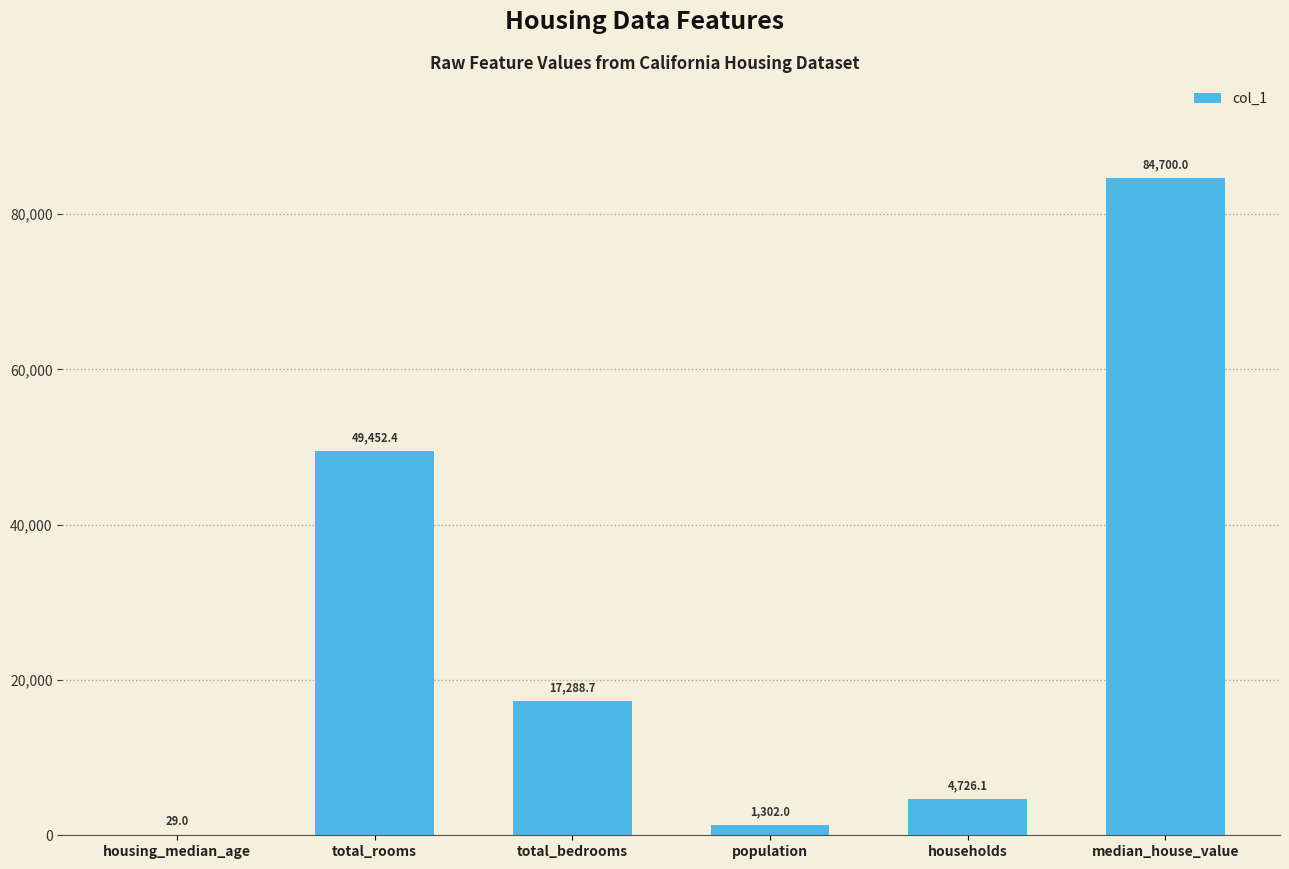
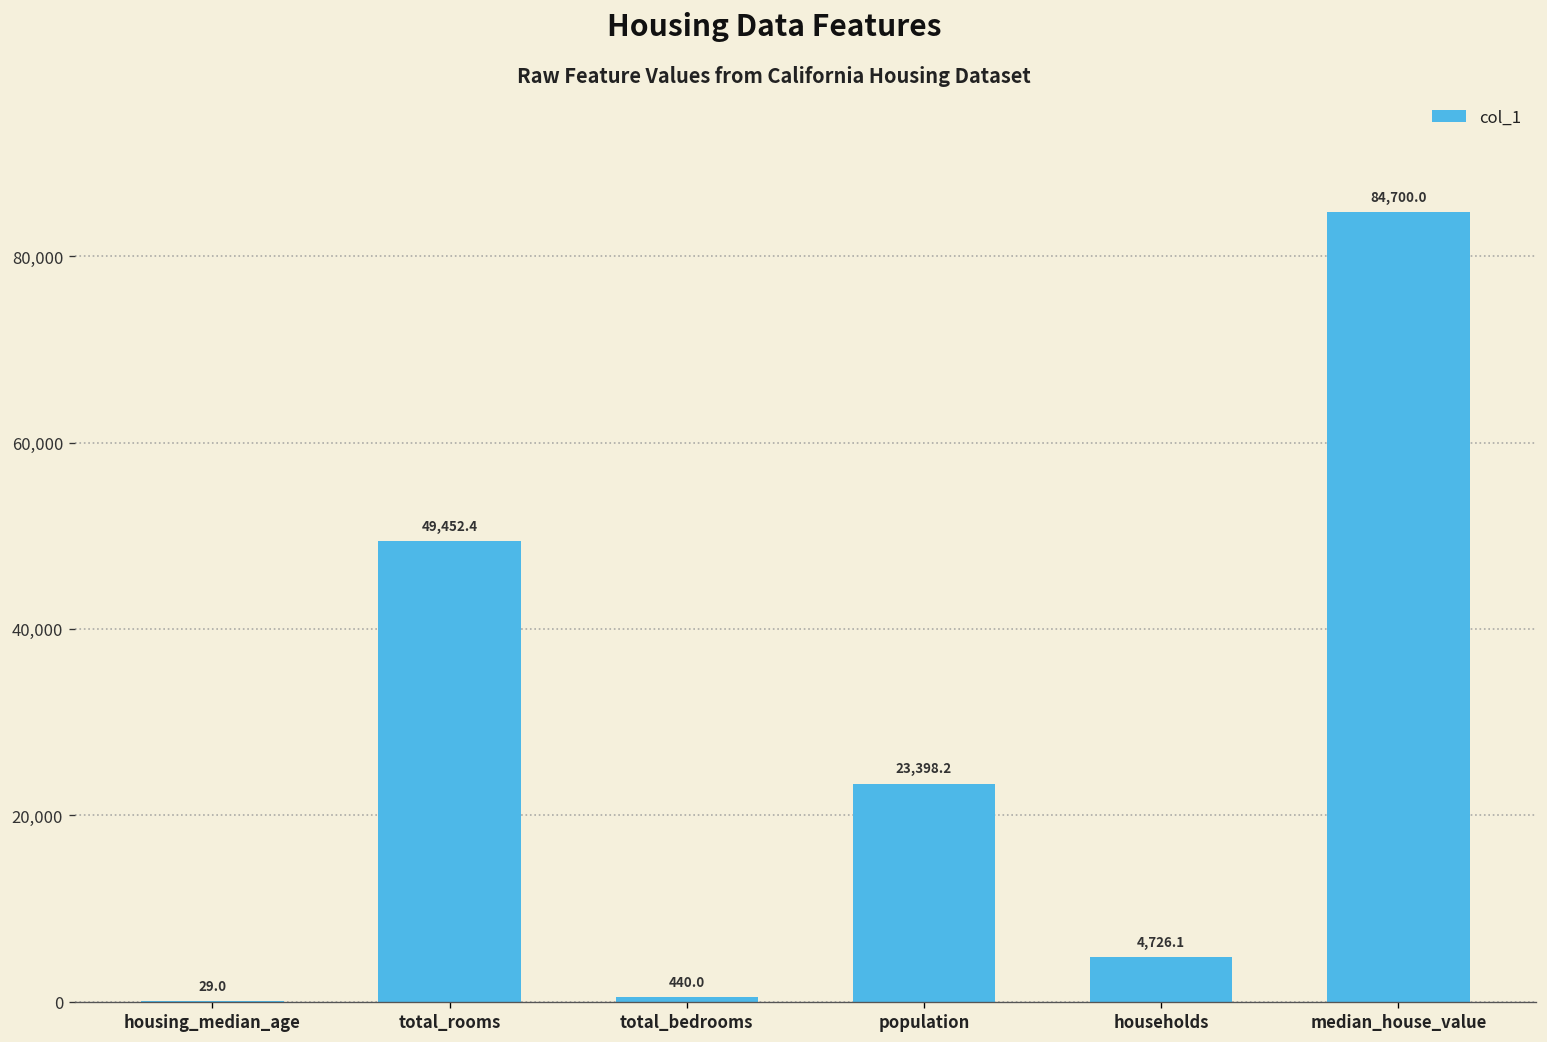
  {
    "housing_median_age": "29.0",
    "total_rooms": "49,452.4",
-   "total_bedrooms": "17,288.7",
-   "population": "1,302.0",
+   "total_bedrooms": "440.0",
+   "population": "23,398.2",
    "households": "4,726.1",
    "median_house_value": "84,700.0"
  }
